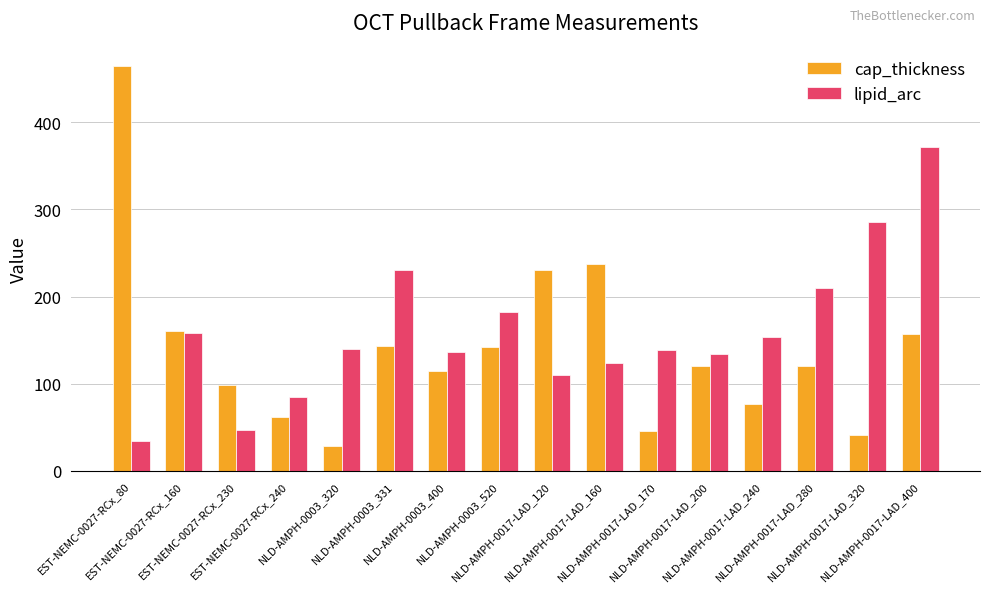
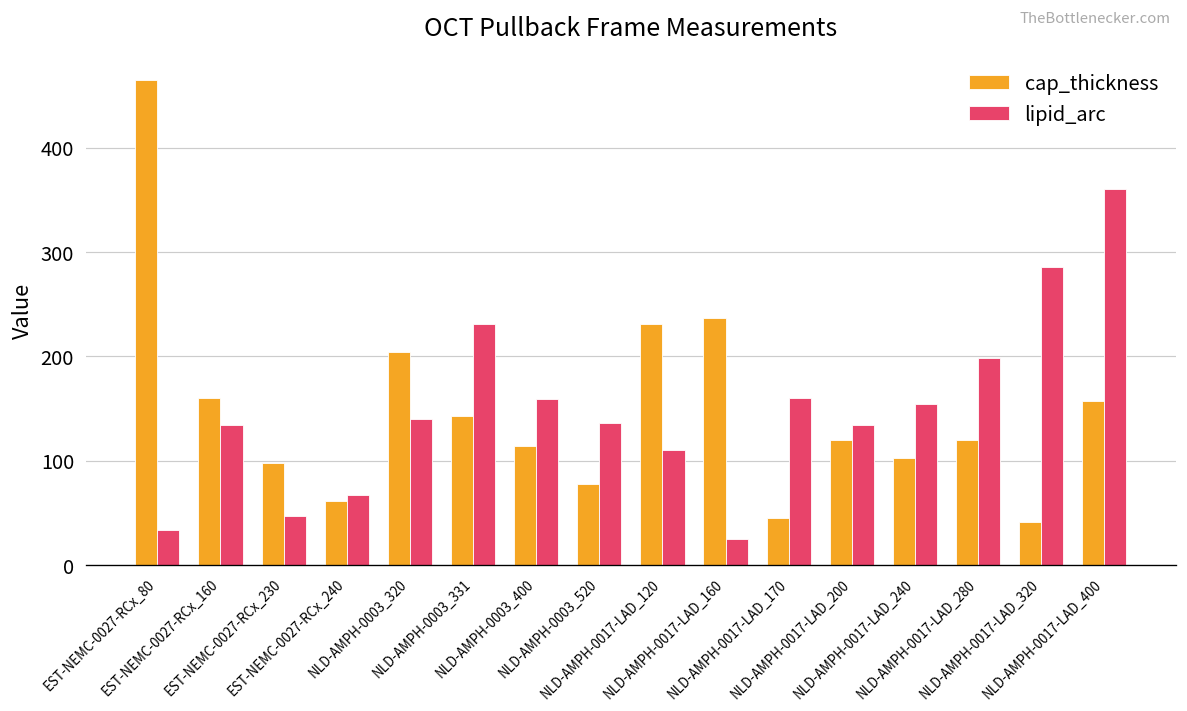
  {
    "cap_thickness": {
      "EST-NEMC-0027-RCx_80": 470,
      "EST-NEMC-0027-RCx_160": 160,
      "EST-NEMC-0027-RCx_230": 100,
      "EST-NEMC-0027-RCx_240": 60,
-     "NLD-AMPH-0003_320": 30,
+     "NLD-AMPH-0003_320": 200,
      "NLD-AMPH-0003_331": 140,
      "NLD-AMPH-0003_400": 110,
-     "NLD-AMPH-0003_520": 140,
+     "NLD-AMPH-0003_520": 80,
      "NLD-AMPH-0017-LAD_120": 230,
      "NLD-AMPH-0017-LAD_160": 240,
      "NLD-AMPH-0017-LAD_170": 50,
      "NLD-AMPH-0017-LAD_200": 120,
-     "NLD-AMPH-0017-LAD_240": 80,
+     "NLD-AMPH-0017-LAD_240": 100,
      "NLD-AMPH-0017-LAD_280": 120,
      "NLD-AMPH-0017-LAD_320": 40,
      "NLD-AMPH-0017-LAD_400": 160
    },
    "lipid_arc": {
      "EST-NEMC-0027-RCx_80": 30,
-     "EST-NEMC-0027-RCx_160": 160,
+     "EST-NEMC-0027-RCx_160": 130,
      "EST-NEMC-0027-RCx_230": 50,
-     "EST-NEMC-0027-RCx_240": 80,
+     "EST-NEMC-0027-RCx_240": 70,
      "NLD-AMPH-0003_320": 140,
      "NLD-AMPH-0003_331": 230,
-     "NLD-AMPH-0003_400": 140,
-     "NLD-AMPH-0003_520": 180,
+     "NLD-AMPH-0003_400": 160,
+     "NLD-AMPH-0003_520": 140,
      "NLD-AMPH-0017-LAD_120": 110,
-     "NLD-AMPH-0017-LAD_160": 120,
-     "NLD-AMPH-0017-LAD_170": 140,
+     "NLD-AMPH-0017-LAD_160": 30,
+     "NLD-AMPH-0017-LAD_170": 160,
      "NLD-AMPH-0017-LAD_200": 130,
      "NLD-AMPH-0017-LAD_240": 150,
-     "NLD-AMPH-0017-LAD_280": 210,
+     "NLD-AMPH-0017-LAD_280": 200,
      "NLD-AMPH-0017-LAD_320": 290,
-     "NLD-AMPH-0017-LAD_400": 370
+     "NLD-AMPH-0017-LAD_400": 360
    }
  }
